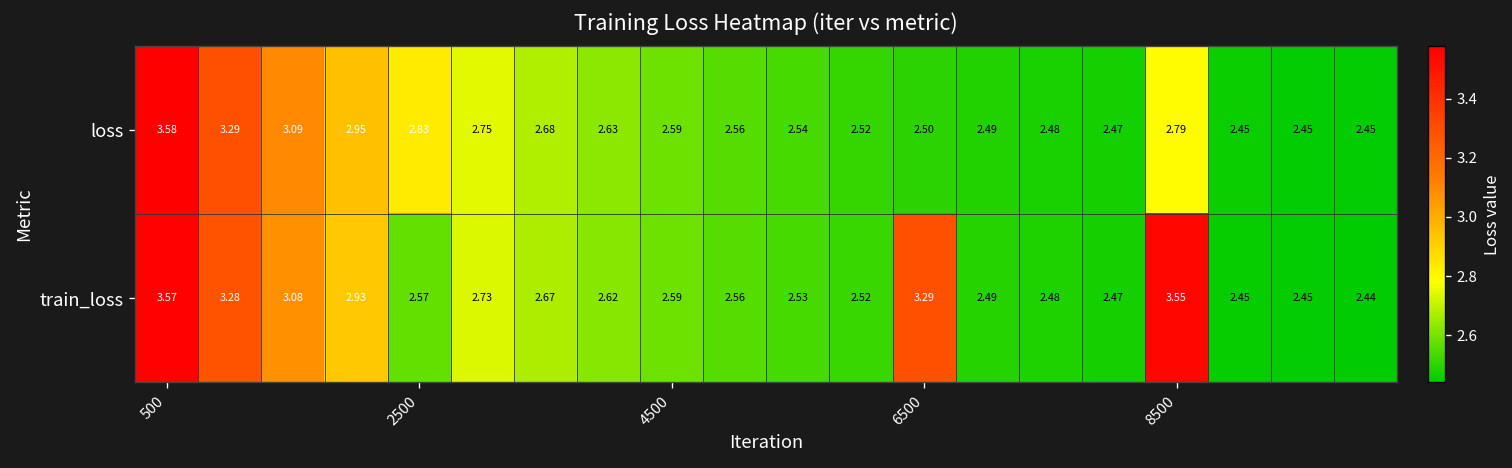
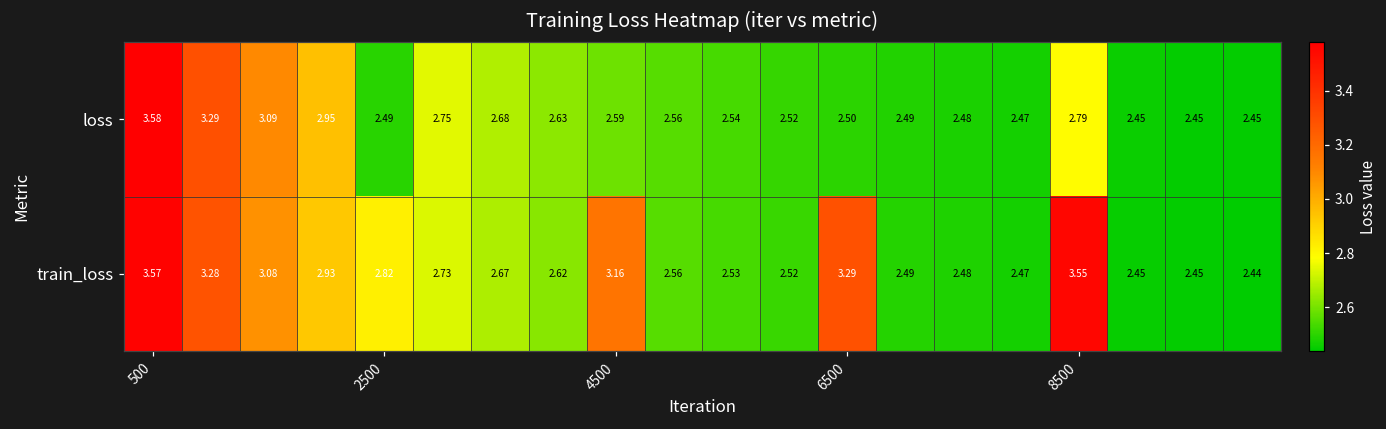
  {
    "loss": {
      "500": 3.58,
-     "2500": 2.83,
+     "2500": 2.49,
      "4500": 2.59,
      "6500": 2.50,
      "8500": 2.79
    },
    "train_loss": {
      "500": 3.57,
-     "2500": 2.57,
-     "4500": 2.59,
+     "2500": 2.82,
+     "4500": 3.16,
      "6500": 3.29,
      "8500": 3.55
    }
  }
